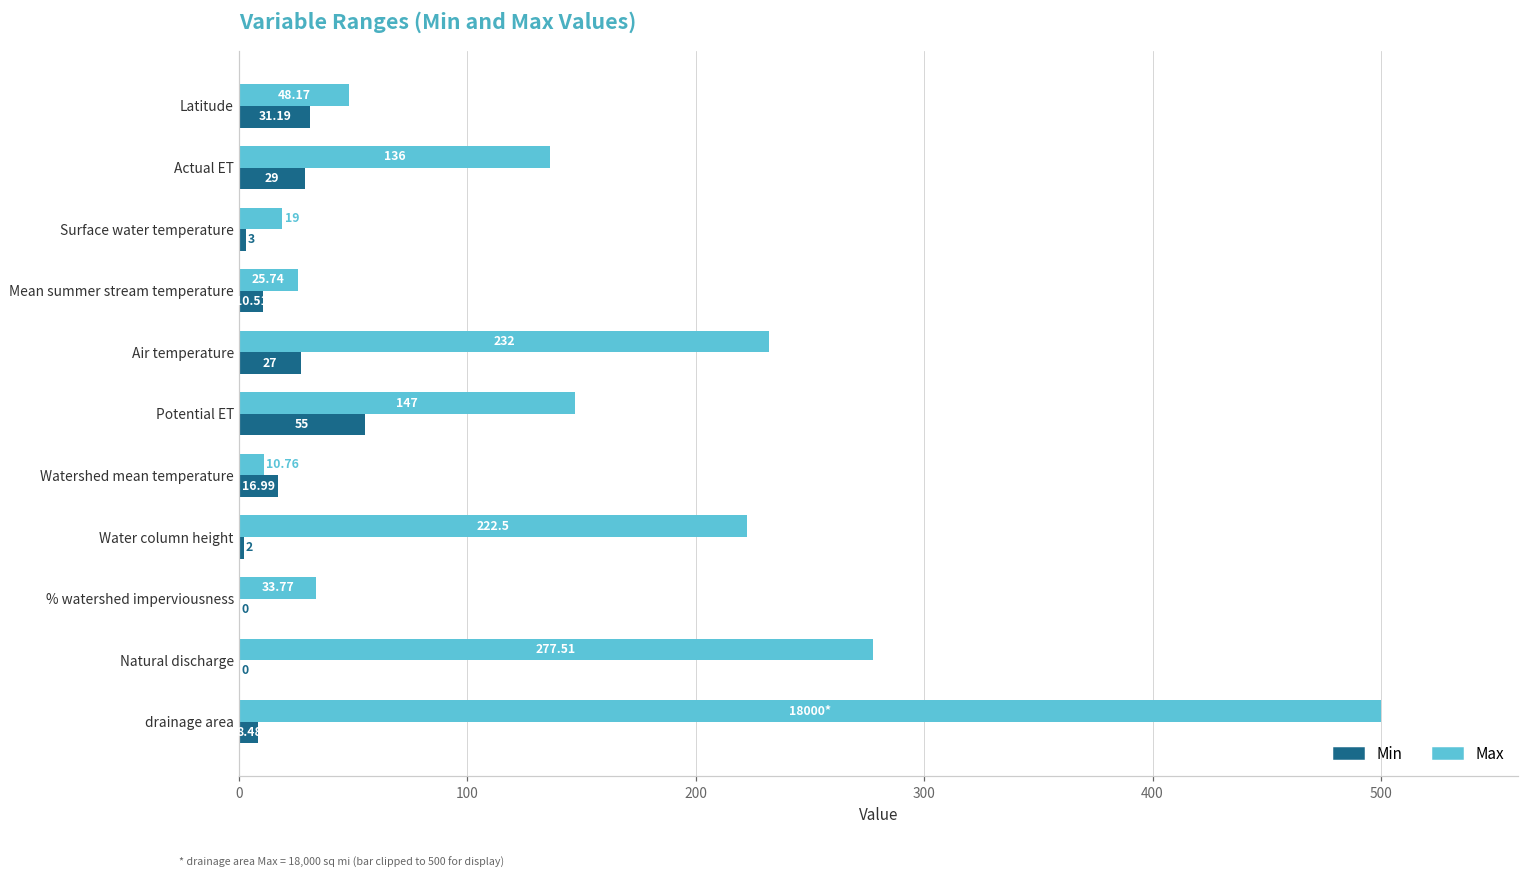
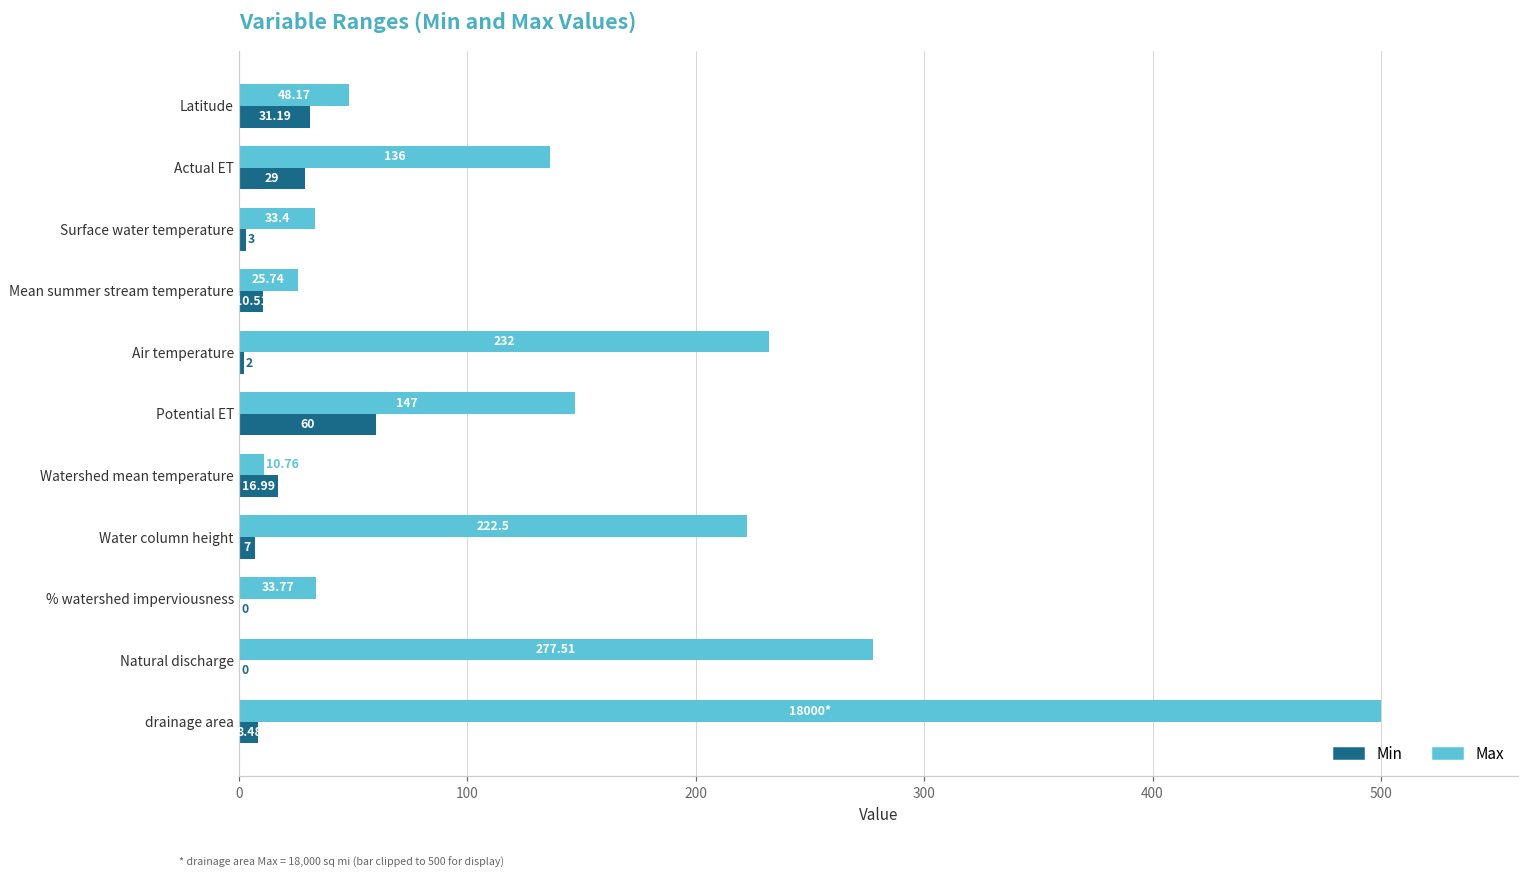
  {
    "Min": {
      "Latitude": 31.19,
      "Actual ET": 29,
      "Surface water temperature": 3,
      "Mean summer stream temperature": 10.51,
-     "Air temperature": 27,
-     "Potential ET": 55,
+     "Air temperature": 2,
+     "Potential ET": 60,
      "Watershed mean temperature": 16.99,
-     "Water column height": 2,
+     "Water column height": 7,
      "% watershed imperviousness": 0,
      "Natural discharge": 0,
      "drainage area": 8.48
    },
    "Max": {
      "Latitude": 48.17,
      "Actual ET": 136,
-     "Surface water temperature": 19,
+     "Surface water temperature": 33.4,
      "Mean summer stream temperature": 25.74,
      "Air temperature": 232,
      "Potential ET": 147,
      "Watershed mean temperature": 10.76,
      "Water column height": 222.5,
      "% watershed imperviousness": 33.77,
      "Natural discharge": 277.51
    }
  }
